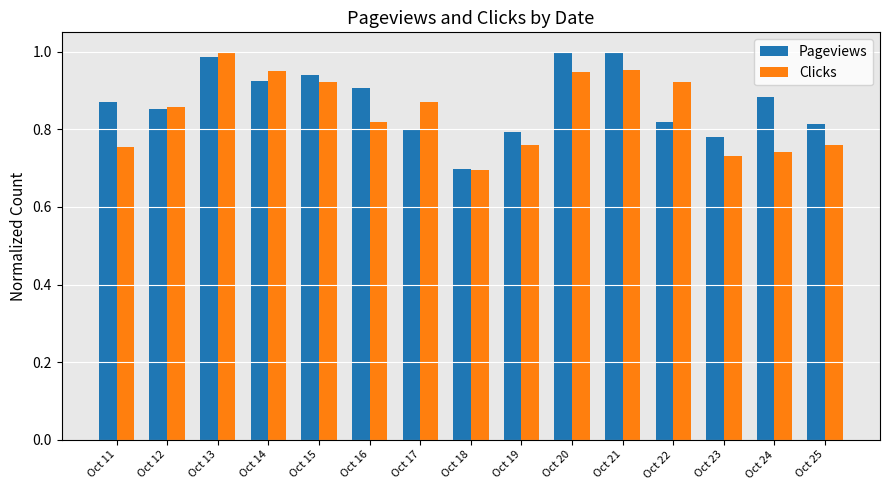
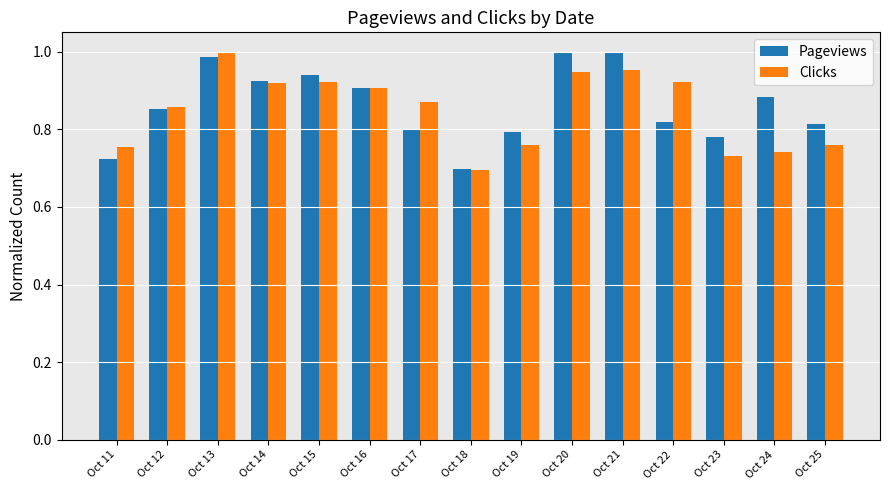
  {
    "Pageviews": {
-     "Oct 11": 0.87,
+     "Oct 11": 0.72,
      "Oct 12": 0.85,
      "Oct 13": 0.99,
      "Oct 14": 0.93,
      "Oct 15": 0.94,
      "Oct 16": 0.91,
      "Oct 17": 0.80,
      "Oct 18": 0.70,
      "Oct 19": 0.79,
      "Oct 20": 1.00,
      "Oct 21": 1.00,
      "Oct 22": 0.82,
      "Oct 23": 0.78,
      "Oct 24": 0.88,
      "Oct 25": 0.81
    },
    "Clicks": {
      "Oct 11": 0.76,
      "Oct 12": 0.86,
      "Oct 13": 1.00,
-     "Oct 14": 0.95,
+     "Oct 14": 0.92,
      "Oct 15": 0.92,
-     "Oct 16": 0.82,
+     "Oct 16": 0.91,
      "Oct 17": 0.87,
      "Oct 18": 0.70,
      "Oct 19": 0.76,
      "Oct 20": 0.95,
      "Oct 21": 0.95,
      "Oct 22": 0.92,
      "Oct 23": 0.73,
      "Oct 24": 0.74,
      "Oct 25": 0.76
    }
  }
